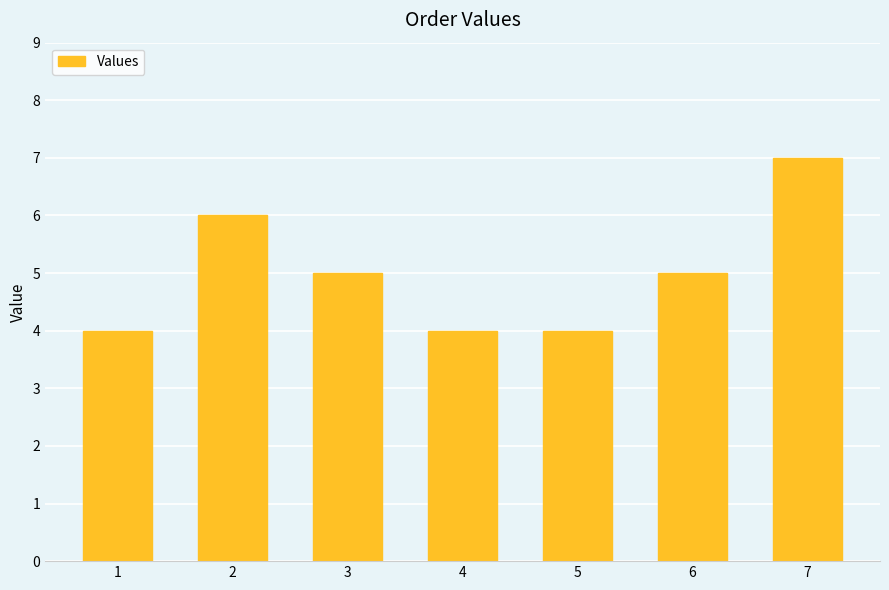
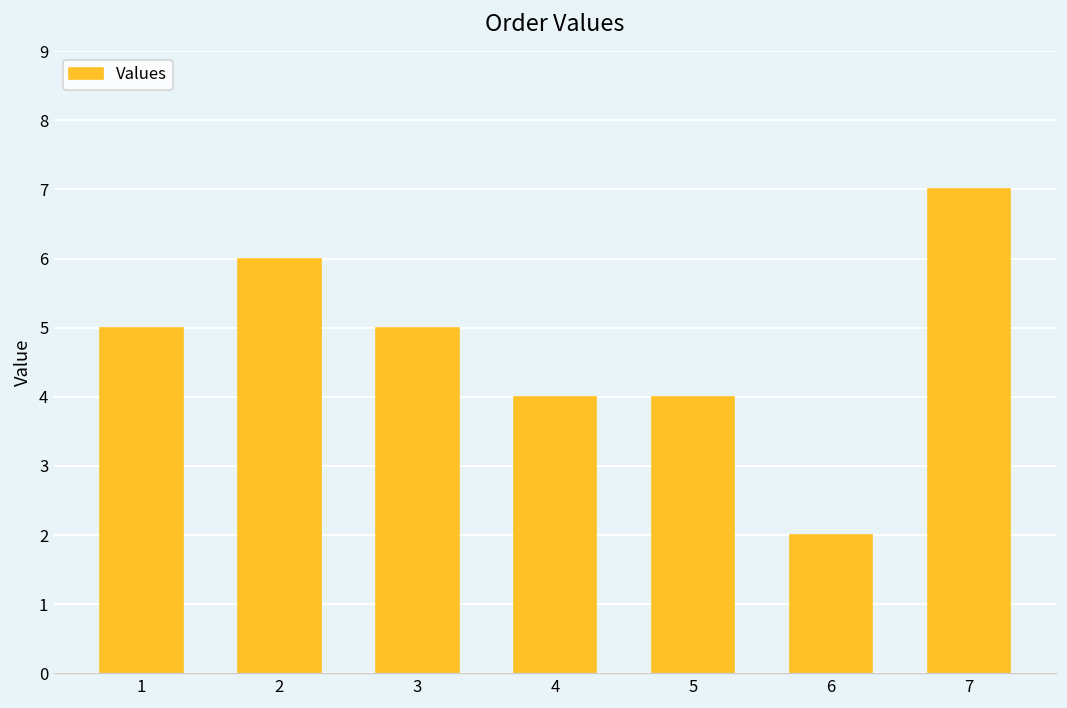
  {
-   "1": 4,
+   "1": 5,
    "2": 6,
    "3": 5,
    "4": 4,
    "5": 4,
-   "6": 5,
+   "6": 2,
    "7": 7
  }
